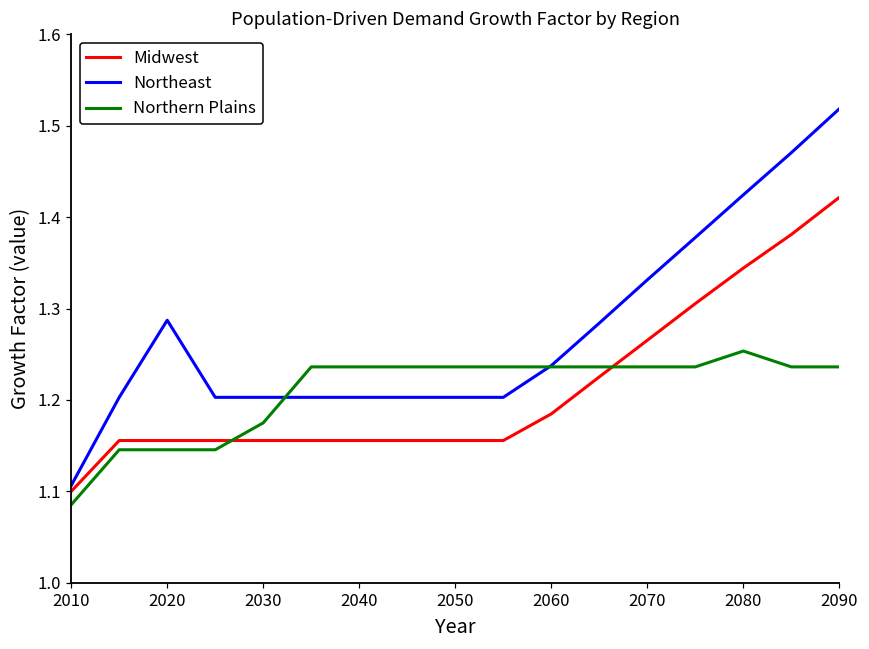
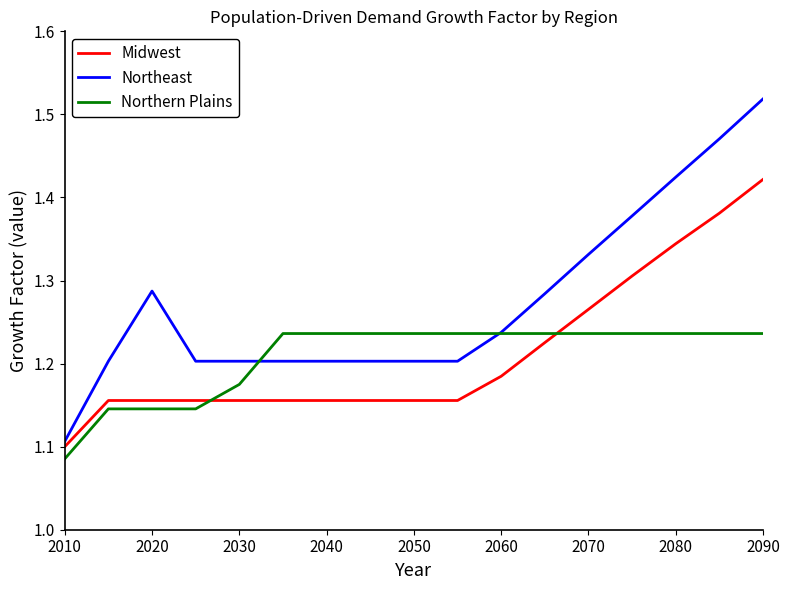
  {
    "Midwest": {
      "2010": 1.10,
      "2020": 1.16,
      "2030": 1.16,
      "2040": 1.16,
      "2050": 1.16,
      "2060": 1.18,
      "2070": 1.27,
      "2080": 1.34,
      "2090": 1.42
    },
    "Northeast": {
      "2010": 1.11,
      "2020": 1.29,
      "2030": 1.20,
      "2040": 1.20,
      "2050": 1.20,
      "2070": 1.33,
      "2080": 1.42,
      "2090": 1.52
    },
    "Northern Plains": {
      "2010": 1.09,
      "2020": 1.15,
      "2030": 1.17,
      "2040": 1.24,
      "2050": 1.24,
      "2070": 1.24,
-     "2080": 1.25,
+     "2080": 1.24,
      "2090": 1.24
    }
  }
